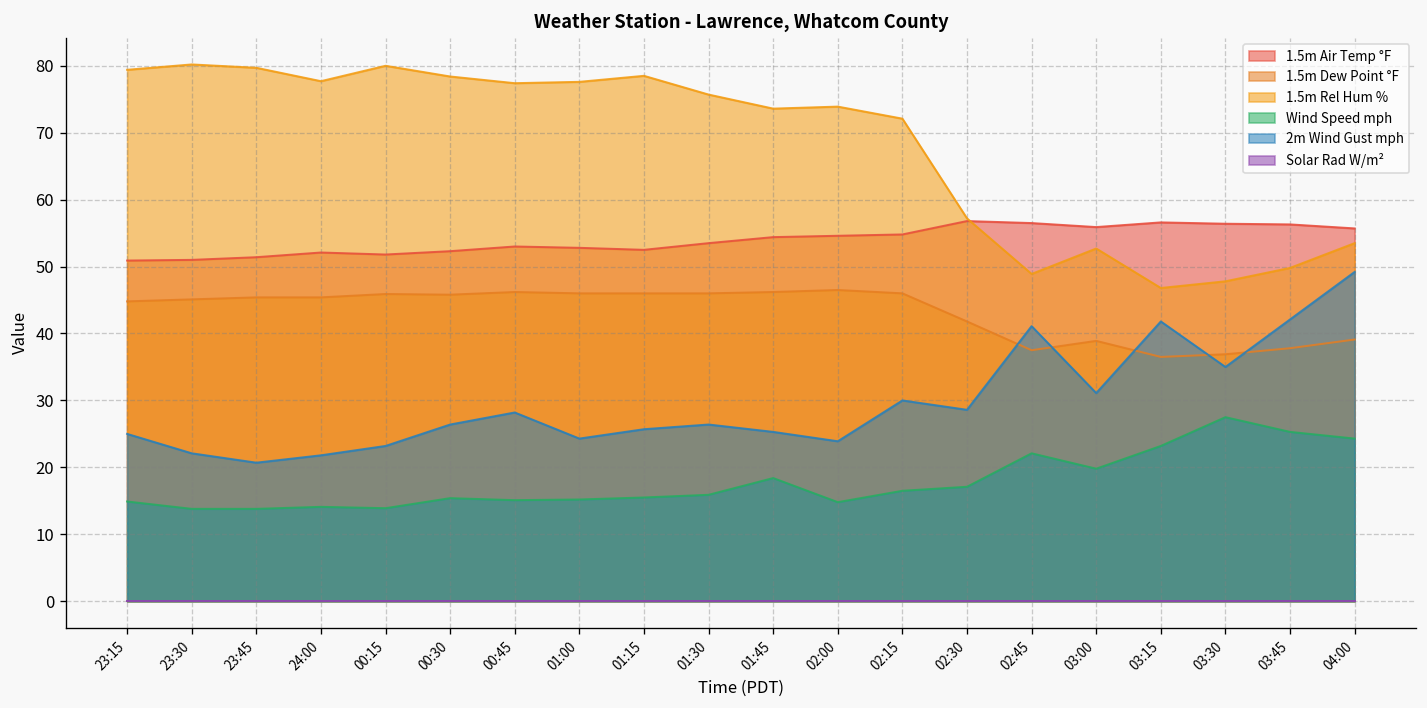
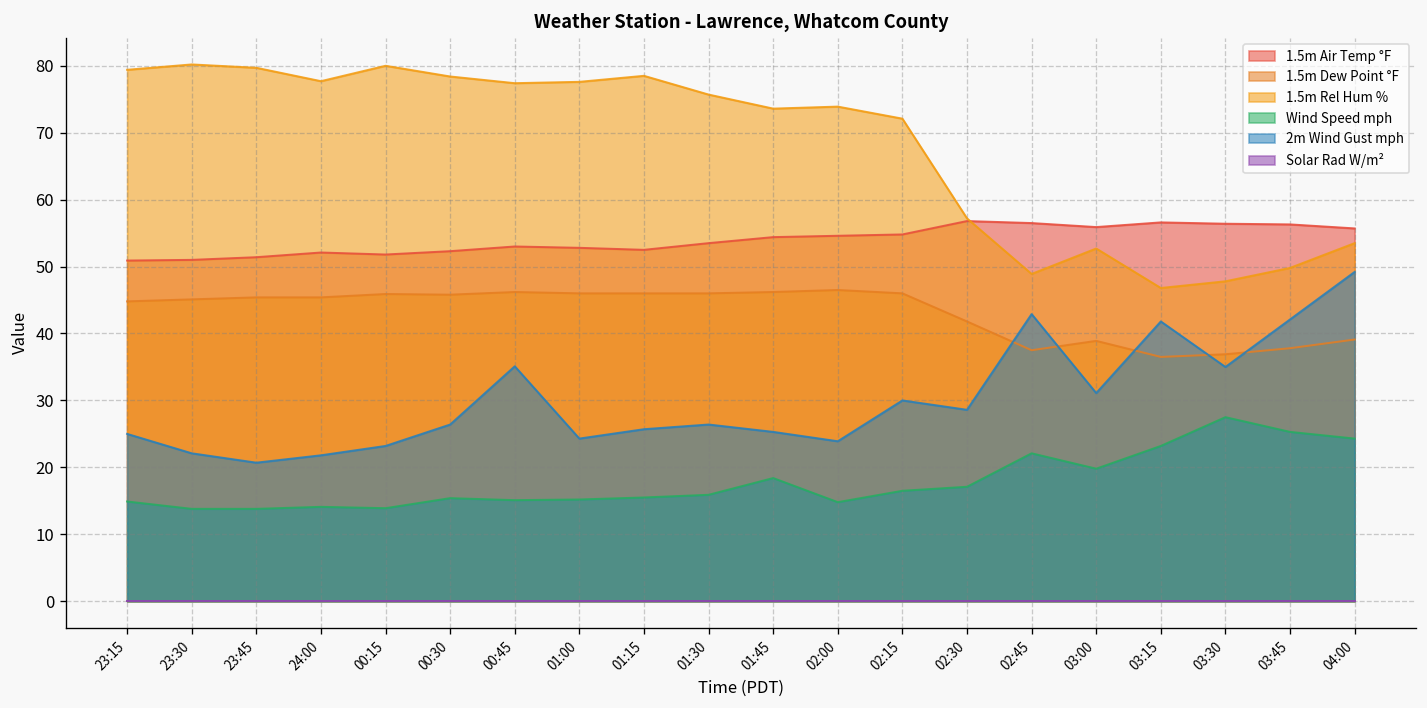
  {
    "Wind Speed mph": {
      "23:15": 15,
      "23:30": 14,
      "23:45": 14,
      "24:00": 14,
      "00:15": 14,
      "00:30": 15,
      "00:45": 15,
      "01:00": 15,
      "01:15": 16,
      "01:30": 16,
      "01:45": 18,
      "02:00": 15,
      "02:15": 17,
      "02:30": 17,
      "02:45": 22,
      "03:00": 20,
      "03:15": 23,
      "03:30": 28,
      "03:45": 25,
      "04:00": 24
    },
    "2m Wind Gust mph": {
      "23:15": 25,
      "23:30": 22,
      "23:45": 21,
      "24:00": 22,
      "00:15": 23,
      "00:30": 26,
-     "00:45": 28,
+     "00:45": 35,
      "01:00": 24,
      "01:15": 26,
      "01:30": 26,
      "01:45": 25,
      "02:00": 24,
      "02:15": 30,
      "02:30": 29,
-     "02:45": 41,
+     "02:45": 43,
      "03:00": 31,
      "03:15": 42,
      "03:30": 35,
      "03:45": 42,
      "04:00": 49
    },
    "Solar Rad W/m²": {
      "23:15": 0,
      "23:30": 0,
      "23:45": 0,
      "24:00": 0,
      "00:15": 0,
      "00:30": 0,
      "00:45": 0,
      "01:00": 0,
      "01:15": 0,
      "01:30": 0,
      "01:45": 0,
      "02:00": 0,
      "02:15": 0,
      "02:30": 0,
      "02:45": 0,
      "03:00": 0,
      "03:15": 0,
      "03:30": 0,
      "03:45": 0,
      "04:00": 0
    }
  }
